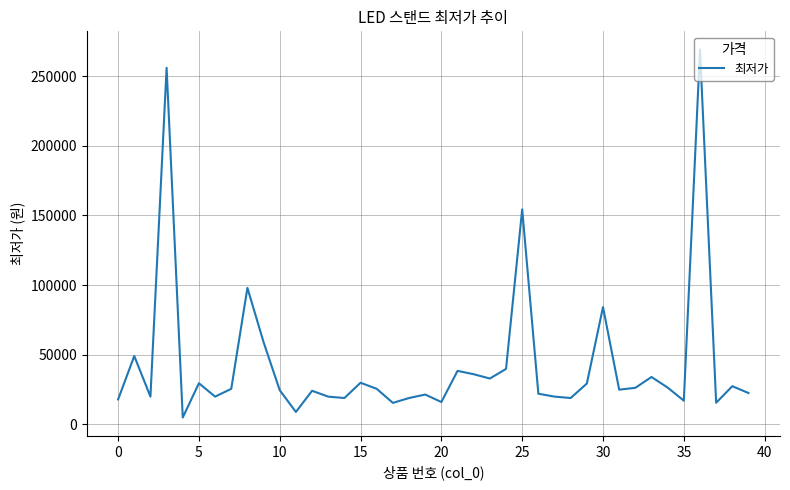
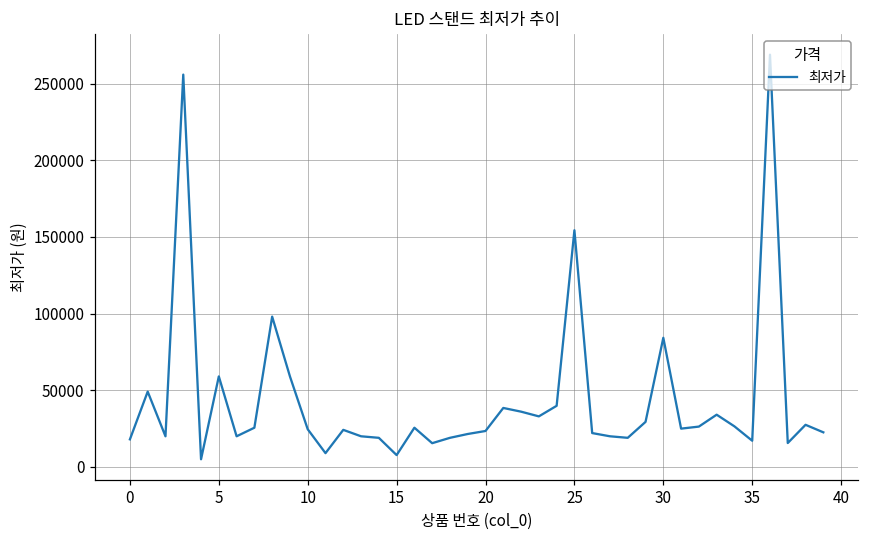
  {
    "0": 18000,
-   "5": 30000,
+   "5": 59000,
    "10": 25000,
-   "15": 30000,
-   "20": 16000,
+   "15": 8000,
+   "20": 23000,
    "25": 154000,
    "30": 84000,
    "35": 17000
  }
